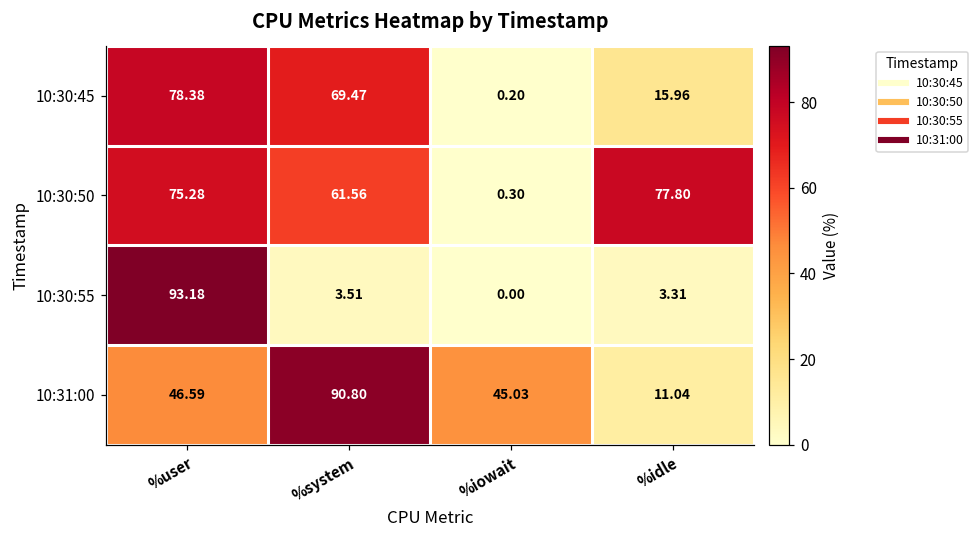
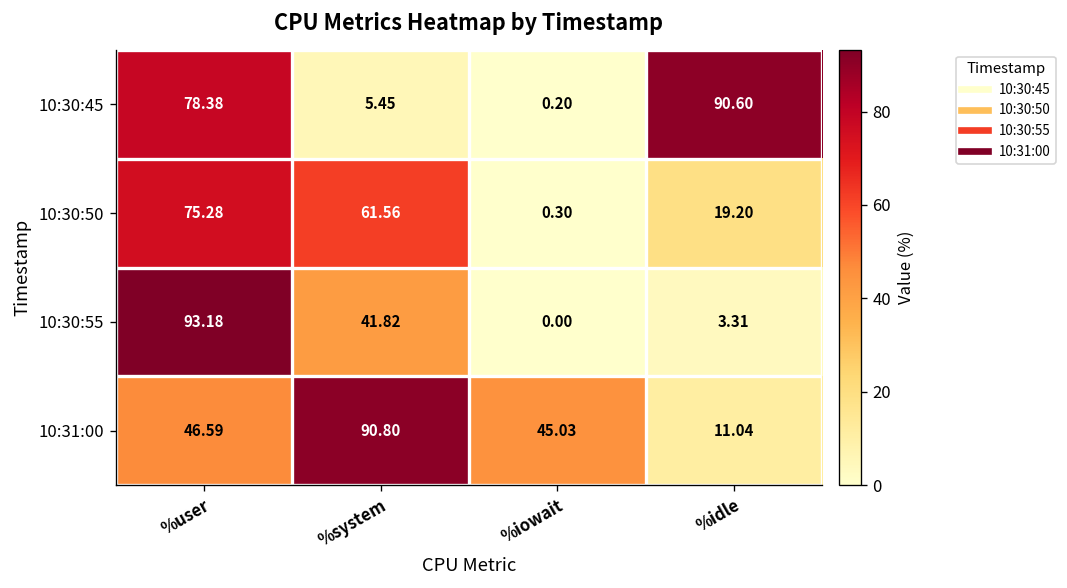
  {
    "10:30:45": {
      "%user": 78.38,
-     "%system": 69.47,
+     "%system": 5.45,
      "%iowait": 0.20,
-     "%idle": 15.96
+     "%idle": 90.60
    },
    "10:30:50": {
      "%user": 75.28,
      "%system": 61.56,
      "%iowait": 0.30,
-     "%idle": 77.80
+     "%idle": 19.20
    },
    "10:30:55": {
      "%user": 93.18,
-     "%system": 3.51,
+     "%system": 41.82,
      "%iowait": 0.00,
      "%idle": 3.31
    },
    "10:31:00": {
      "%user": 46.59,
      "%system": 90.80,
      "%iowait": 45.03,
      "%idle": 11.04
    }
  }
